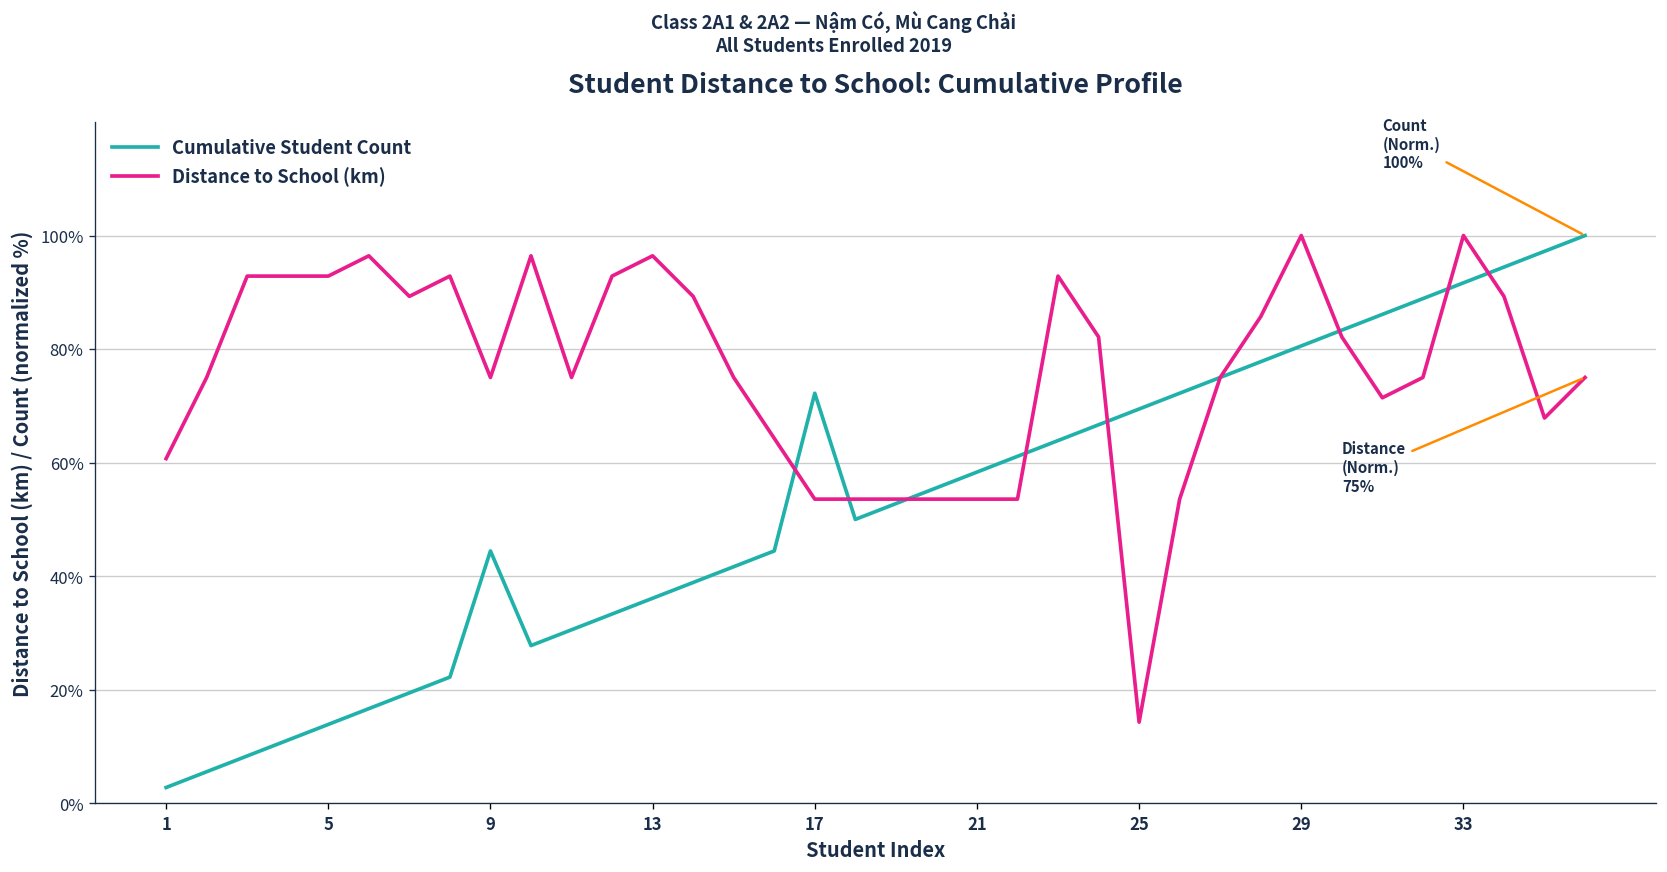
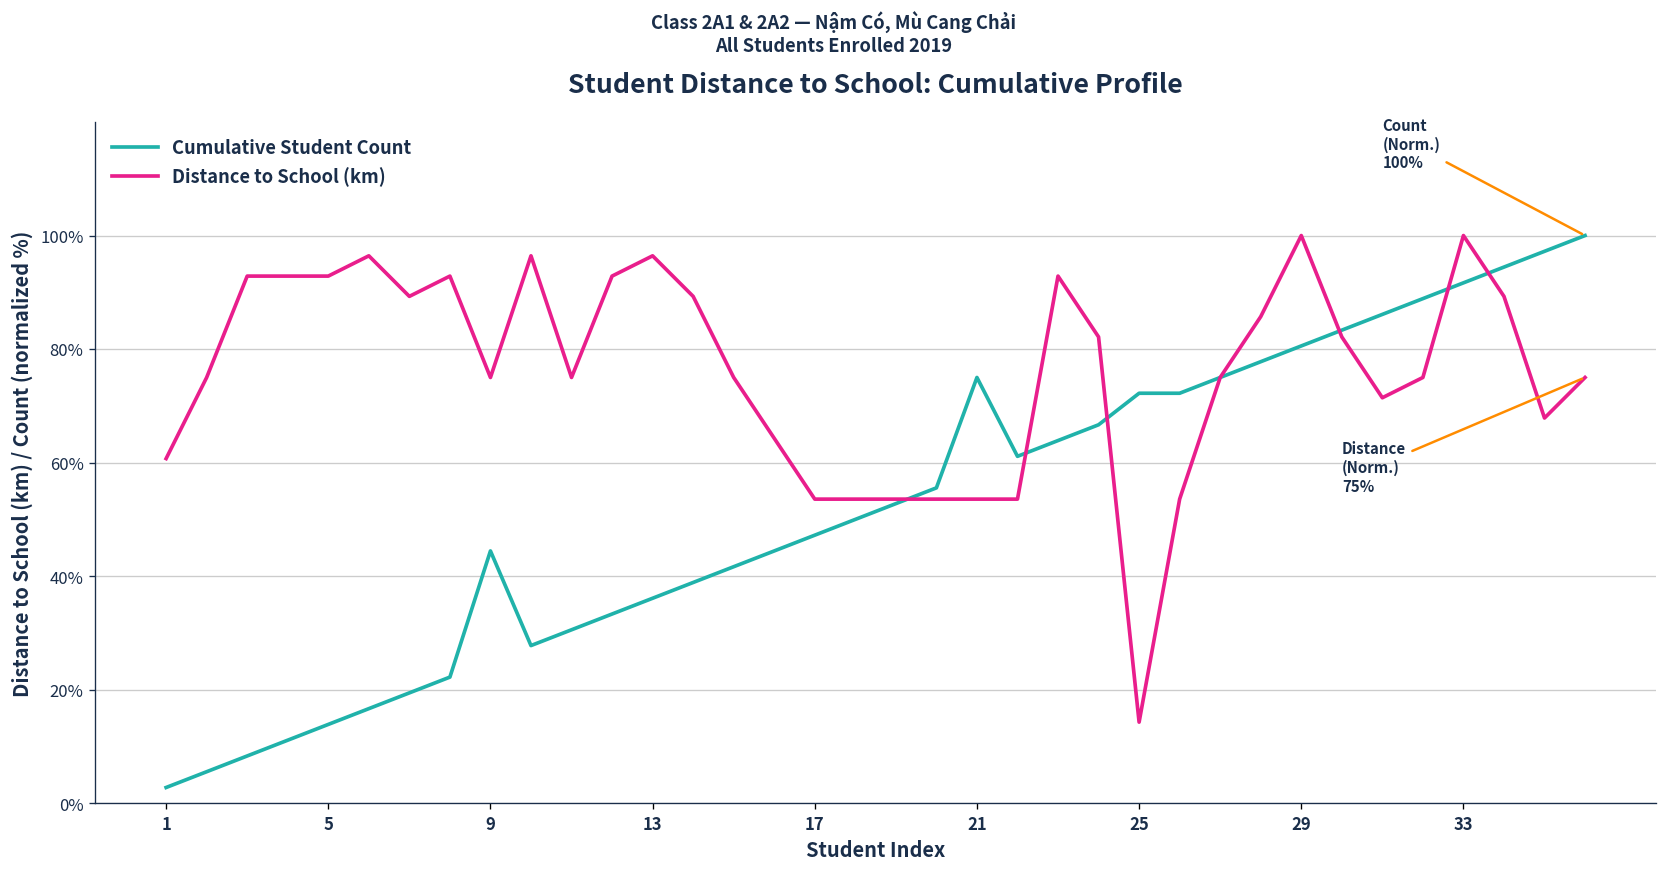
  {
    "Cumulative Student Count": {
      "1": "3%",
      "5": "14%",
      "9": "44%",
      "13": "36%",
-     "17": "72%",
-     "21": "58%",
-     "25": "69%",
+     "17": "47%",
+     "21": "75%",
+     "25": "72%",
      "29": "81%",
      "33": "92%"
    },
    "Distance to School (km)": {
      "33": "100%"
    }
  }
